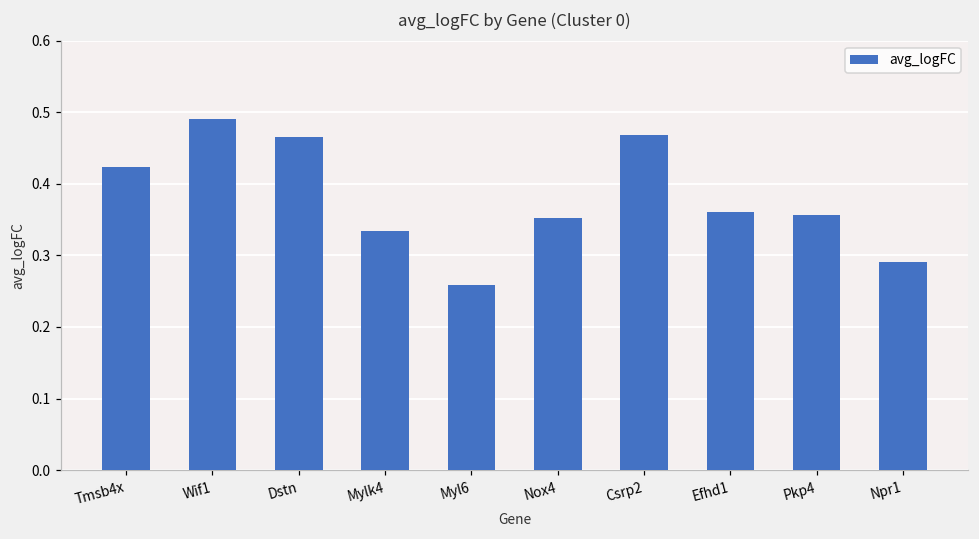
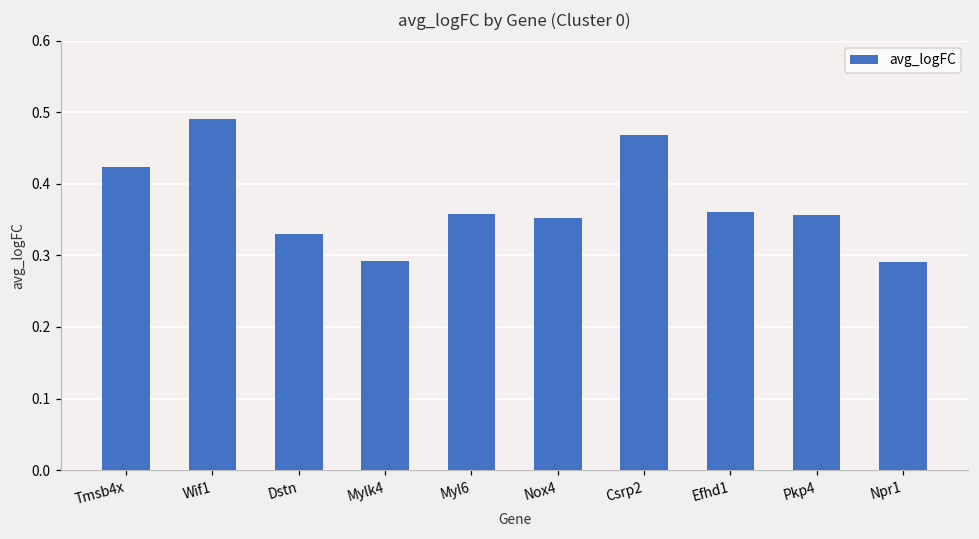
  {
    "Tmsb4x": 0.42,
    "Wif1": 0.49,
-   "Dstn": 0.47,
-   "Mylk4": 0.33,
-   "Myl6": 0.26,
+   "Dstn": 0.33,
+   "Mylk4": 0.29,
+   "Myl6": 0.36,
    "Nox4": 0.35,
    "Csrp2": 0.47,
    "Efhd1": 0.36,
    "Pkp4": 0.36,
    "Npr1": 0.29
  }
